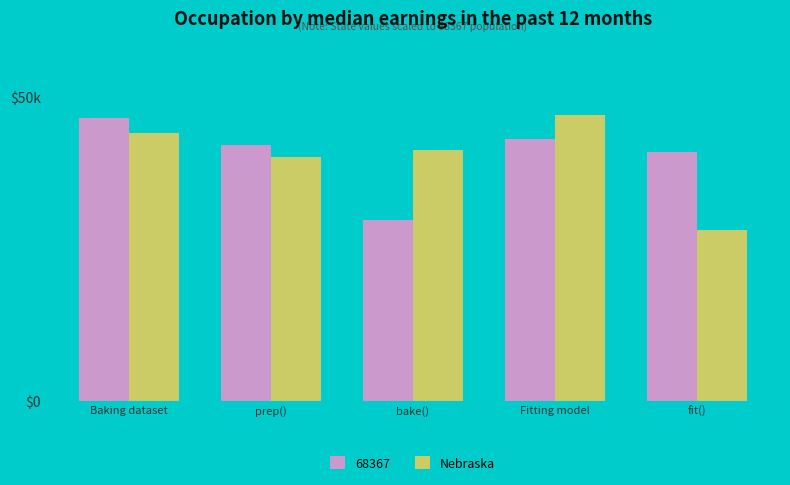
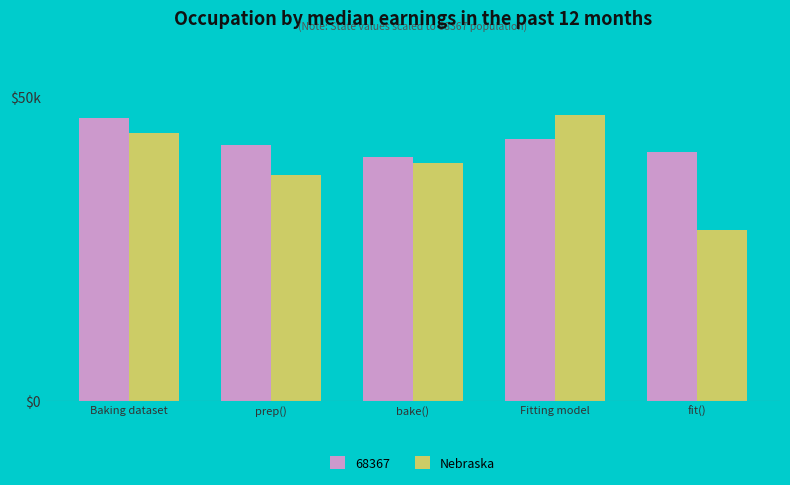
  {
    "68367": {
      "Baking dataset": "$46000",
      "prep()": "$42000",
-     "bake()": "$30000",
+     "bake()": "$40000",
      "Fitting model": "$43000",
      "fit()": "$41000"
    },
    "Nebraska": {
      "Baking dataset": "$44000",
-     "prep()": "$40000",
-     "bake()": "$41000",
+     "prep()": "$37000",
+     "bake()": "$39000",
      "Fitting model": "$47000",
      "fit()": "$28000"
    }
  }
